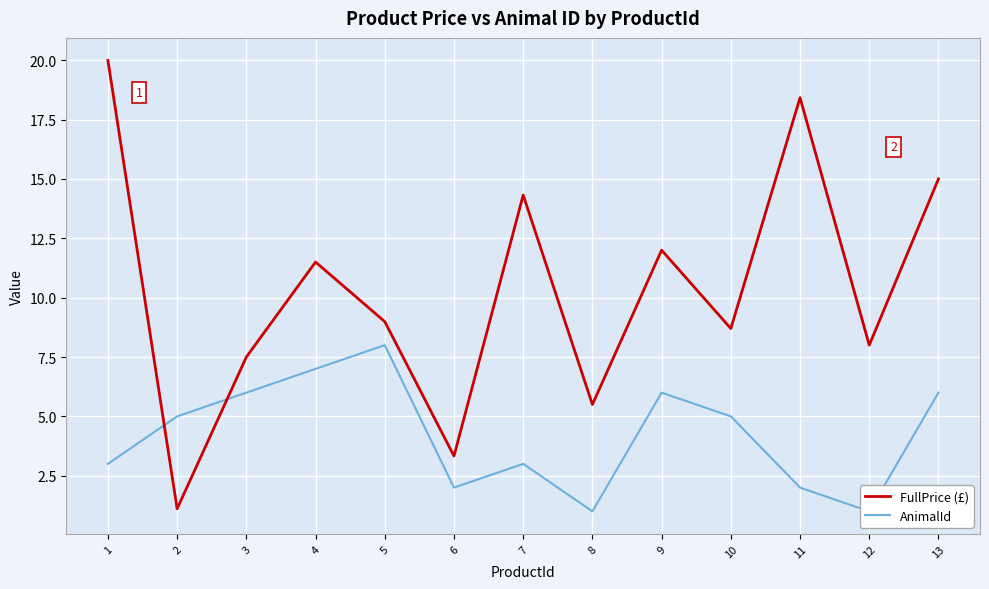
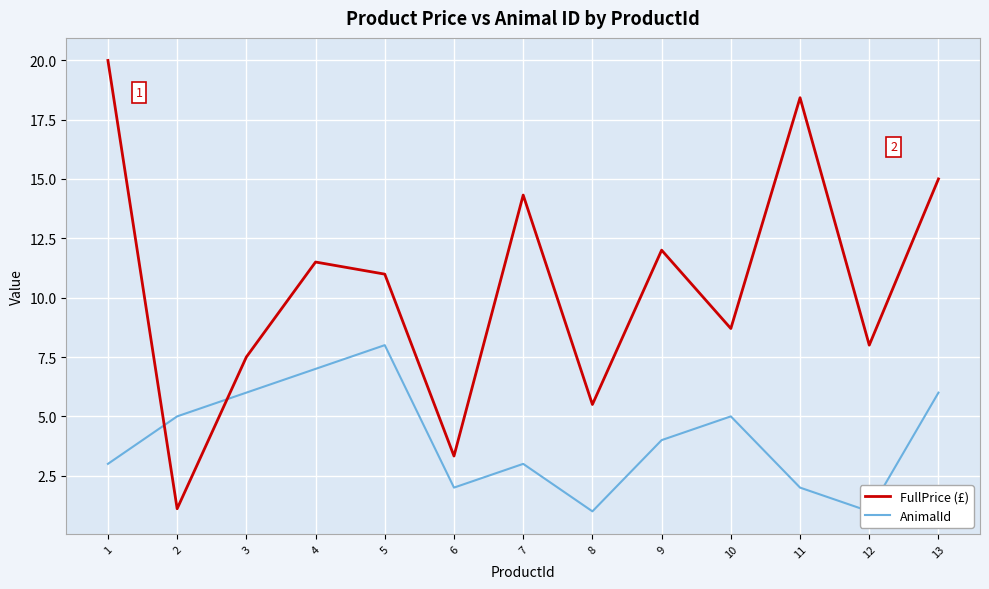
  {
    "FullPrice (£)": {
      "1": 20.0,
      "2": 1.1,
      "3": 7.5,
      "4": 11.5,
-     "5": 9.0,
+     "5": 11.0,
      "6": 3.3,
      "7": 14.3,
      "8": 5.5,
      "9": 12.0,
      "10": 8.7,
      "11": 18.4,
      "12": 8.0,
      "13": 15.0
    },
    "AnimalId": {
      "1": 3,
      "2": 5,
      "3": 6,
      "4": 7,
      "5": 8,
      "6": 2,
      "7": 3,
      "8": 1,
-     "9": 6,
+     "9": 4,
      "10": 5,
      "11": 2,
      "13": 6
    }
  }
